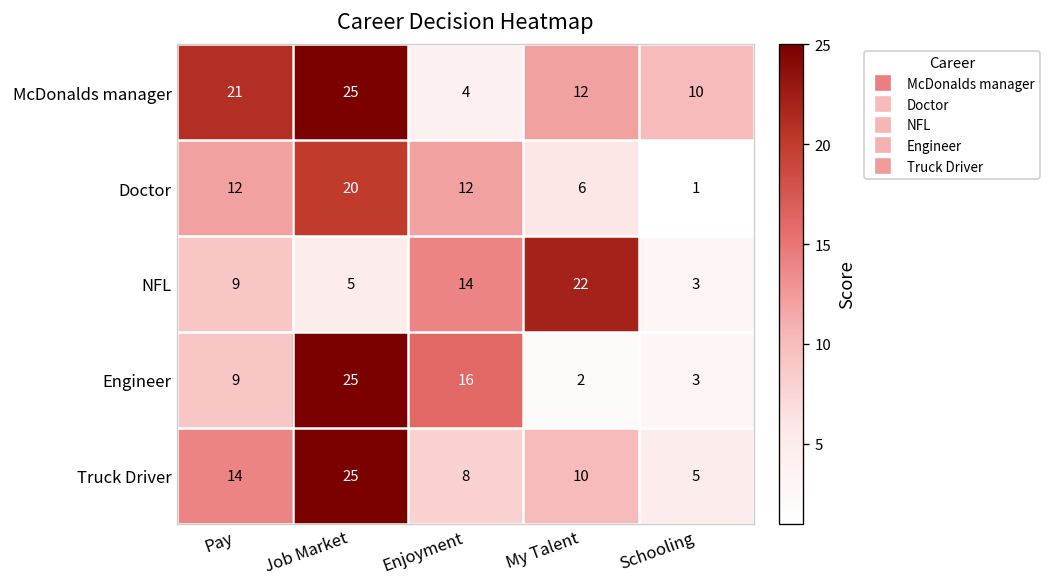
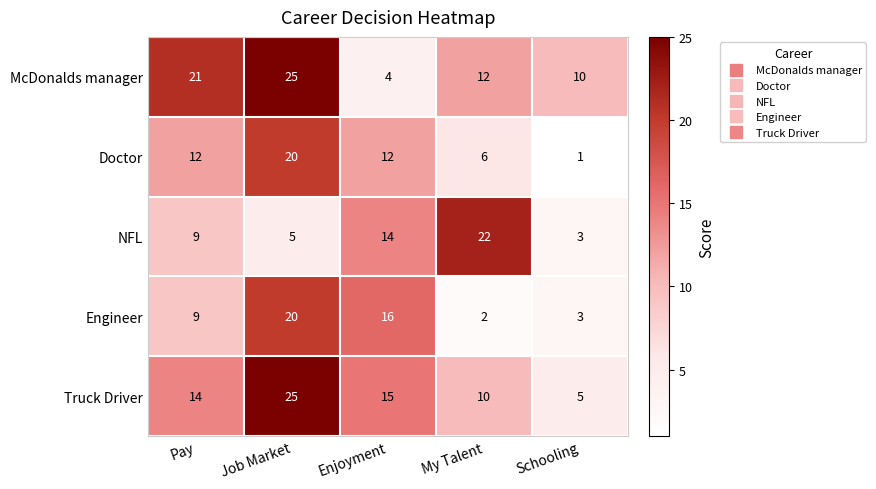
  {
    "McDonalds manager": {
      "Pay": 21,
      "Job Market": 25,
      "Enjoyment": 4,
      "My Talent": 12,
      "Schooling": 10
    },
    "Doctor": {
      "Pay": 12,
      "Job Market": 20,
      "Enjoyment": 12,
      "My Talent": 6,
      "Schooling": 1
    },
    "NFL": {
      "Pay": 9,
      "Job Market": 5,
      "Enjoyment": 14,
      "My Talent": 22,
      "Schooling": 3
    },
    "Engineer": {
      "Pay": 9,
-     "Job Market": 25,
+     "Job Market": 20,
      "Enjoyment": 16,
      "My Talent": 2,
      "Schooling": 3
    },
    "Truck Driver": {
      "Pay": 14,
      "Job Market": 25,
-     "Enjoyment": 8,
+     "Enjoyment": 15,
      "My Talent": 10,
      "Schooling": 5
    }
  }
